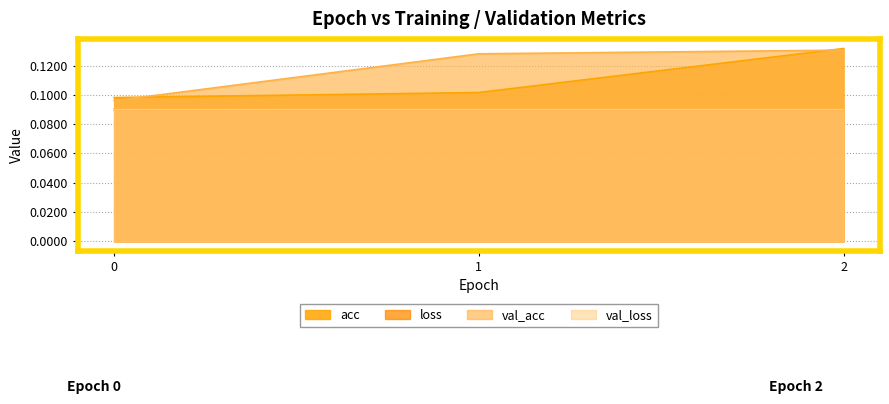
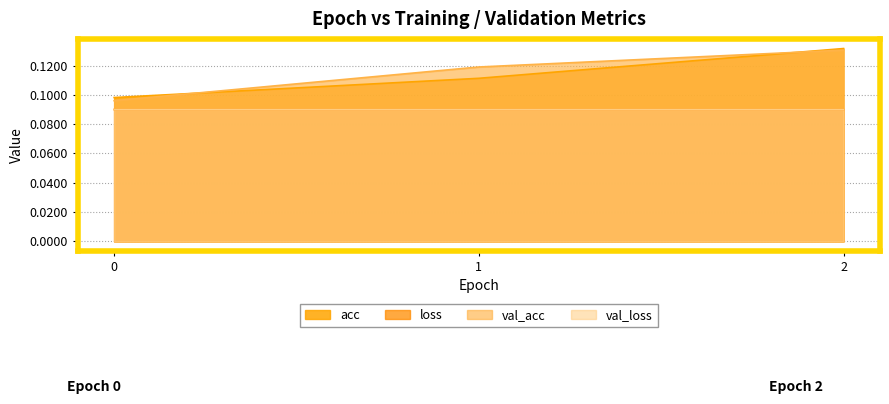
  {
    "acc": {
      "0": 0.098,
-     "1": 0.102
+     "1": 0.111
    },
    "val_loss": {
      "0": 0.090,
      "1": 0.090,
      "2": 0.090
    },
    "val_acc": {
      "0": 0.096,
-     "1": 0.128
+     "1": 0.119
    }
  }
